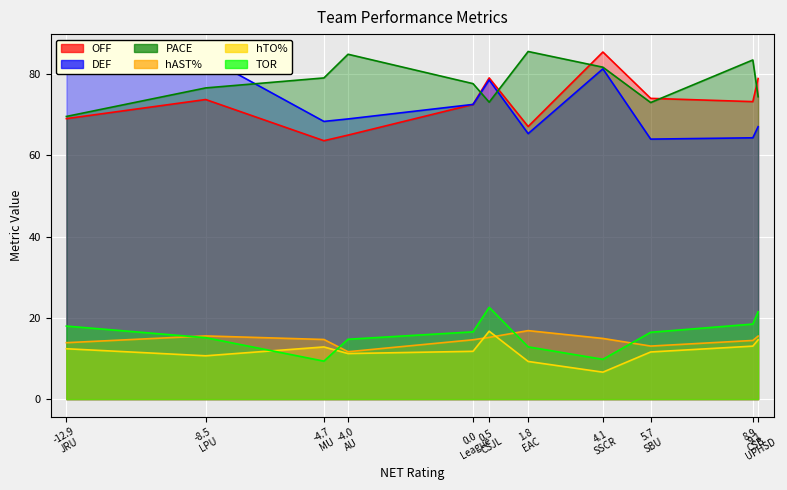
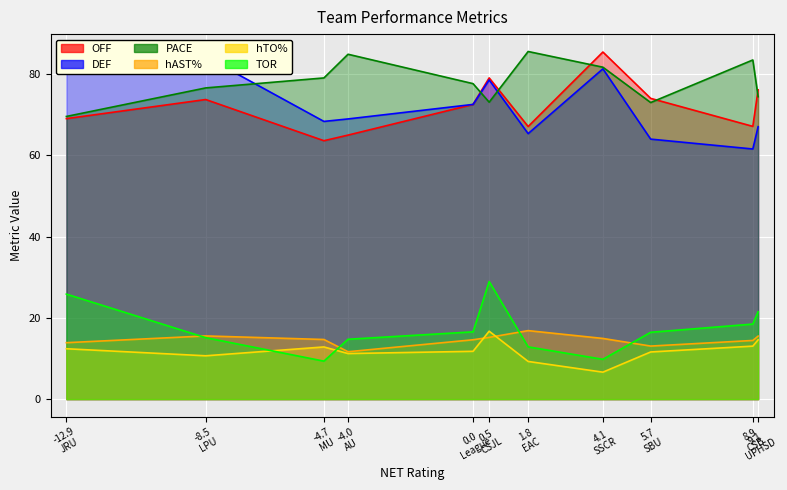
  {
    "OFF": {
      "-8.5 LPU": 74,
      "-4.7 MU": 64,
      "-4.0 AU": 65,
      "1.8 EAC": 67,
      "4.1 SSCR": 85,
      "5.7 SBU": 74,
-     "8.9 CSB": 73,
-     "9.1 UPHSD": 79
+     "8.9 CSB": 67,
+     "9.1 UPHSD": 76
    },
    "DEF": {
      "-4.7 MU": 68,
      "-4.0 AU": 69,
      "1.8 EAC": 65,
      "5.7 SBU": 64,
-     "8.9 CSB": 64,
+     "8.9 CSB": 62,
      "9.1 UPHSD": 67
    },
    "PACE": {
      "-8.5 LPU": 77,
      "-4.7 MU": 79,
      "-4.0 AU": 85,
      "0.0 League": 78,
      "0.5 CSJL": 73,
      "1.8 EAC": 86,
      "5.7 SBU": 73,
      "8.9 CSB": 83,
      "9.1 UPHSD": 74
    },
    "TOR": {
-     "-12.9 JRU": 18,
+     "-12.9 JRU": 26,
      "-4.7 MU": 9,
      "-4.0 AU": 15,
      "0.0 League": 17,
-     "0.5 CSJL": 23,
+     "0.5 CSJL": 29,
      "1.8 EAC": 13,
      "4.1 SSCR": 10,
      "5.7 SBU": 16,
      "8.9 CSB": 18,
      "9.1 UPHSD": 22
    }
  }
